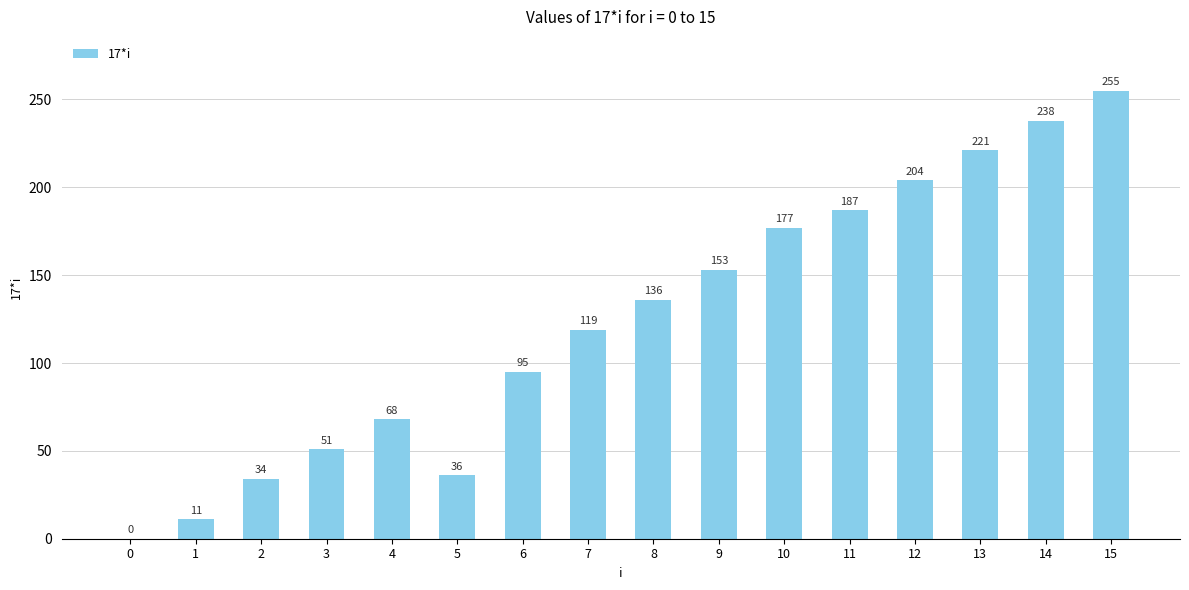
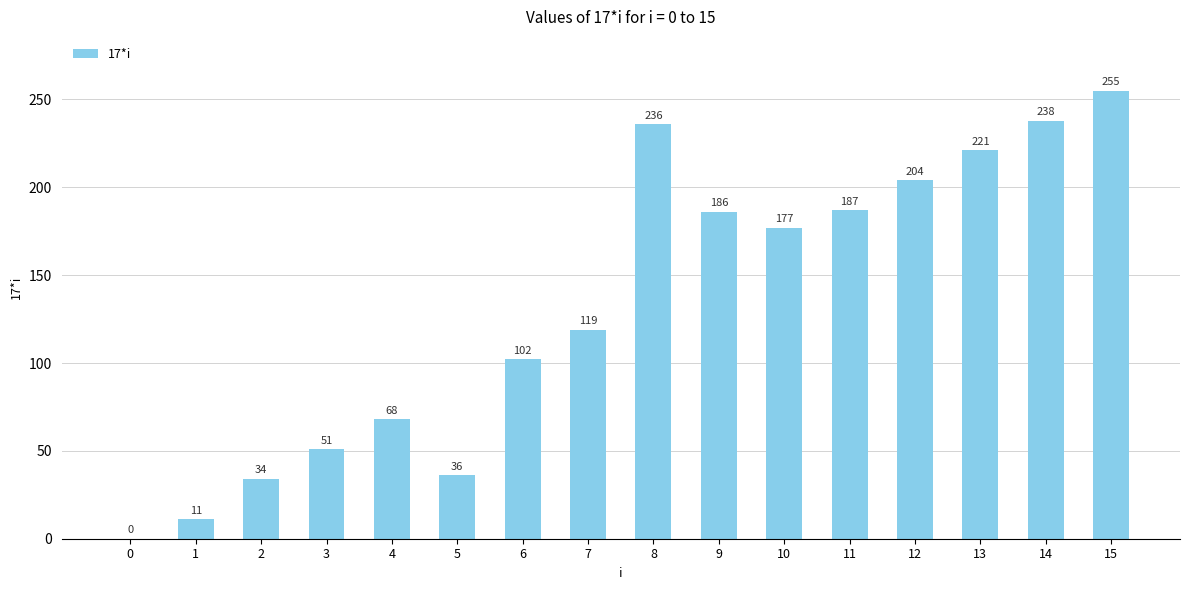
  {
    "0": 0,
    "1": 11,
    "2": 34,
    "3": 51,
    "4": 68,
    "5": 36,
-   "6": 95,
+   "6": 102,
    "7": 119,
-   "8": 136,
-   "9": 153,
+   "8": 236,
+   "9": 186,
    "10": 177,
    "11": 187,
    "12": 204,
    "13": 221,
    "14": 238,
    "15": 255
  }
